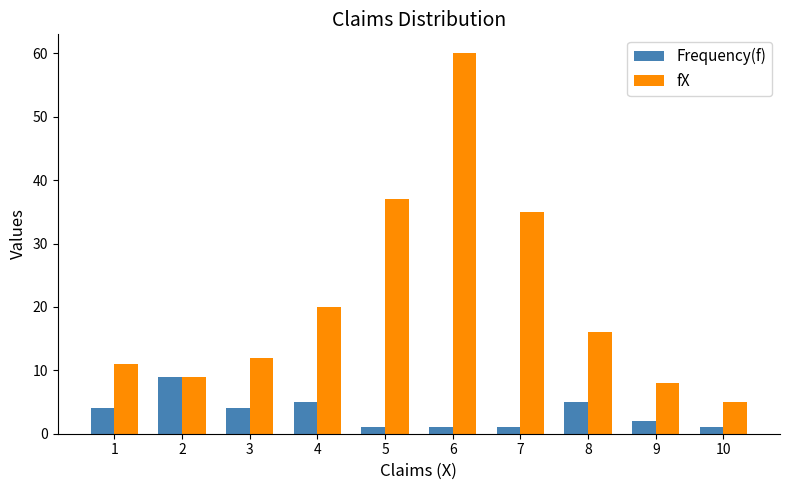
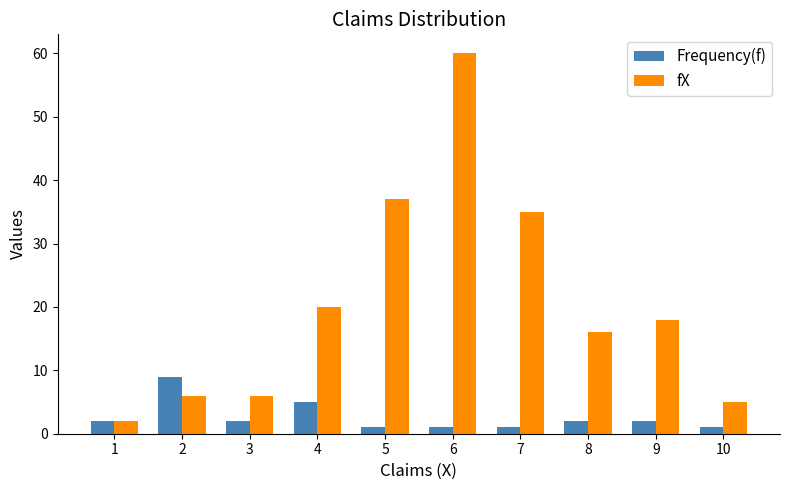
  {
    "Frequency(f)": {
-     "1": 4,
+     "1": 2,
      "2": 9,
-     "3": 4,
+     "3": 2,
      "4": 5,
      "5": 1,
      "6": 1,
      "7": 1,
-     "8": 5,
+     "8": 2,
      "9": 2,
      "10": 1
    },
    "fX": {
-     "1": 11,
-     "2": 9,
-     "3": 12,
+     "1": 2,
+     "2": 6,
+     "3": 6,
      "4": 20,
      "5": 37,
      "6": 60,
      "7": 35,
      "8": 16,
-     "9": 8,
+     "9": 18,
      "10": 5
    }
  }
